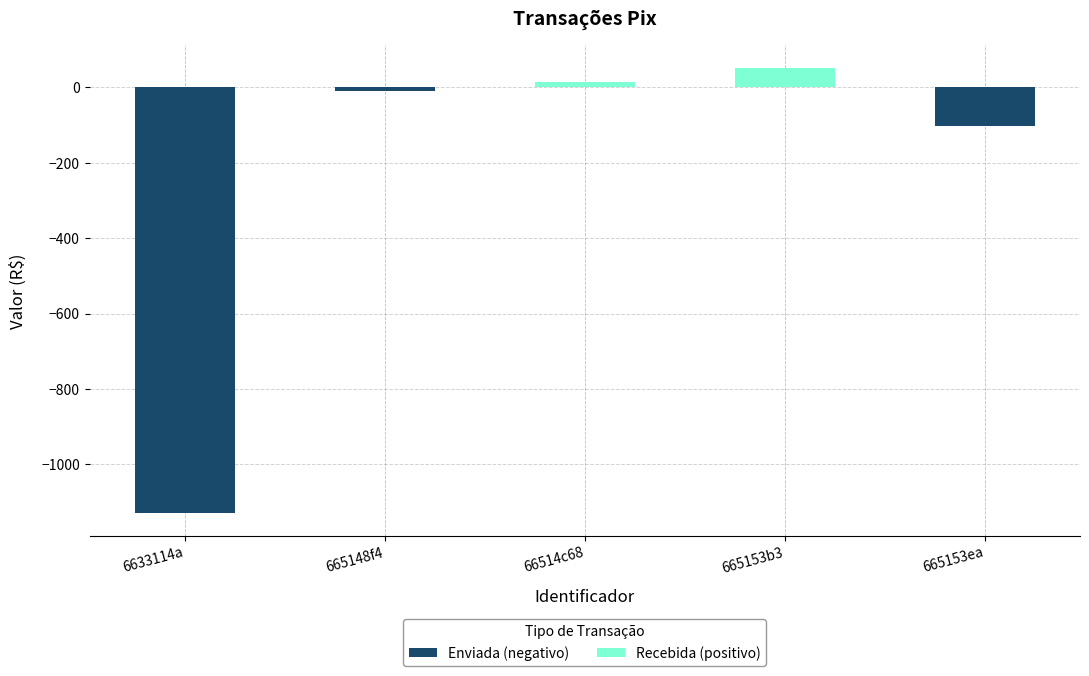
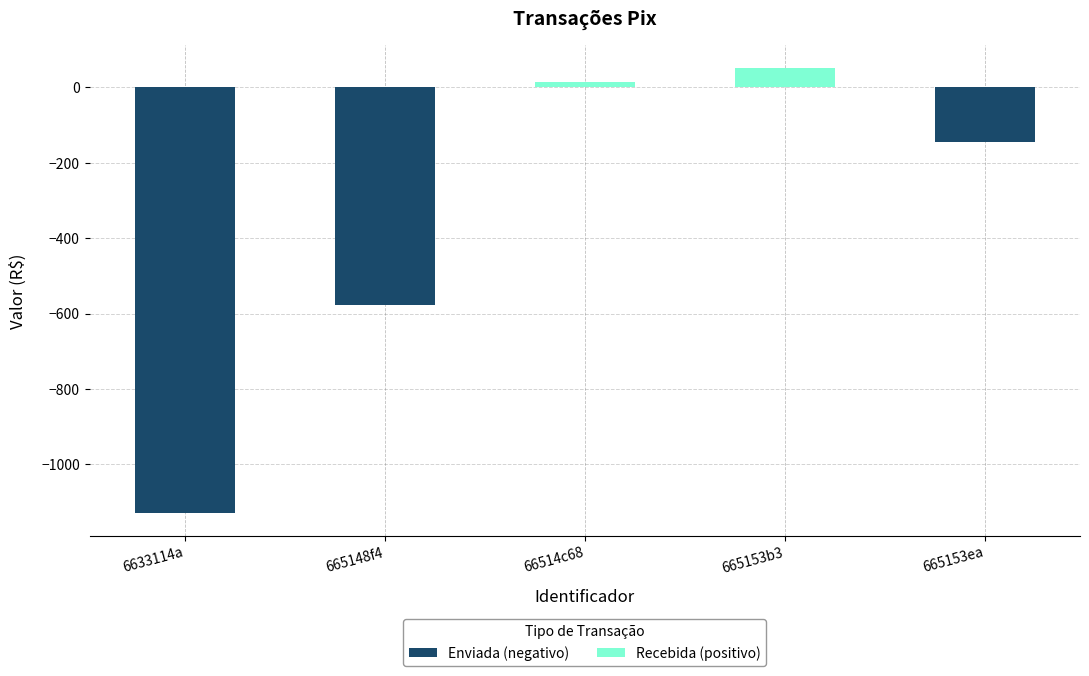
  {
    "6633114a": -1130,
-   "665148f4": -10,
+   "665148f4": -580,
    "66514c68": 10,
    "665153b3": 50,
-   "665153ea": -100
+   "665153ea": -150
  }
